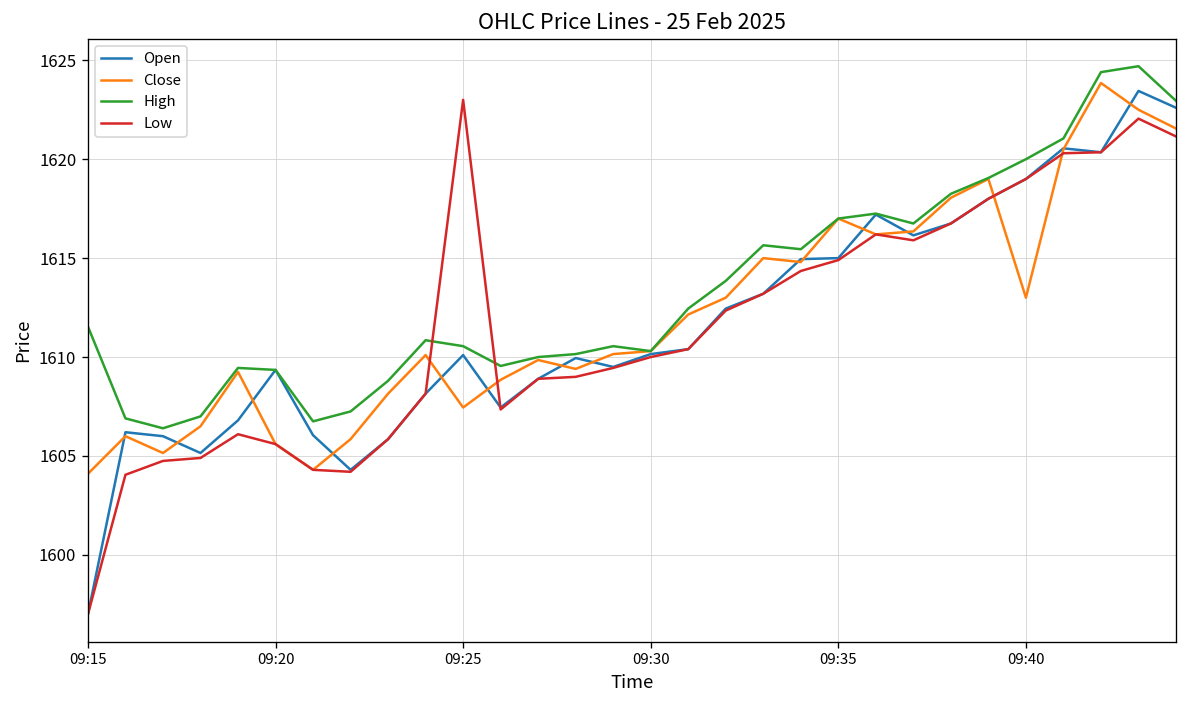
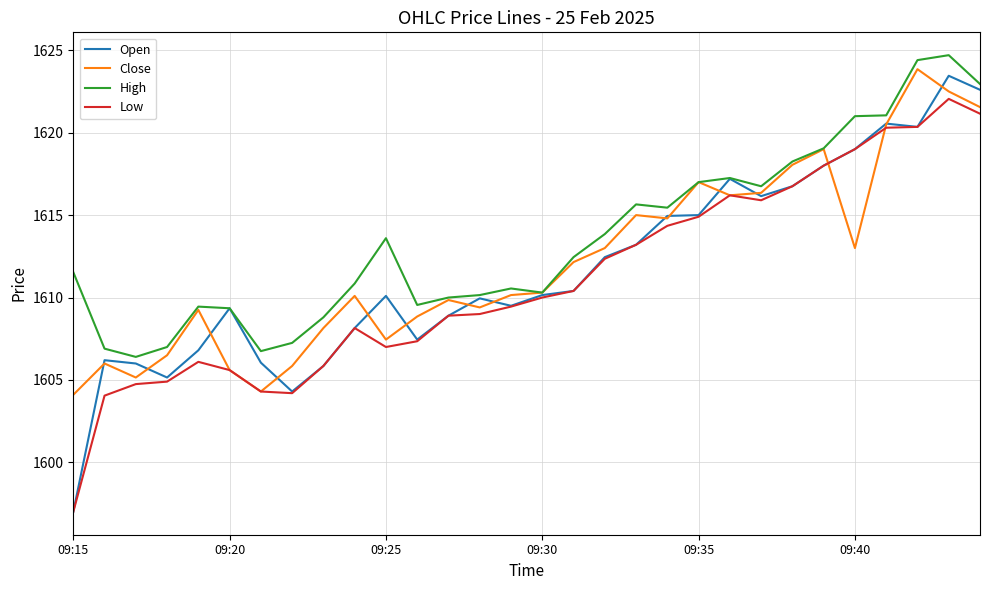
  {
    "Open": {
      "09:25": 1610.1
    },
    "Close": {
      "09:15": 1604.1,
      "09:25": 1607.5,
      "09:40": 1613.0
    },
    "High": {
      "09:15": 1611.5,
-     "09:25": 1610.6,
-     "09:40": 1620
+     "09:25": 1613.6,
+     "09:40": 1621
    },
    "Low": {
-     "09:25": 1623
+     "09:25": 1607
    }
  }
